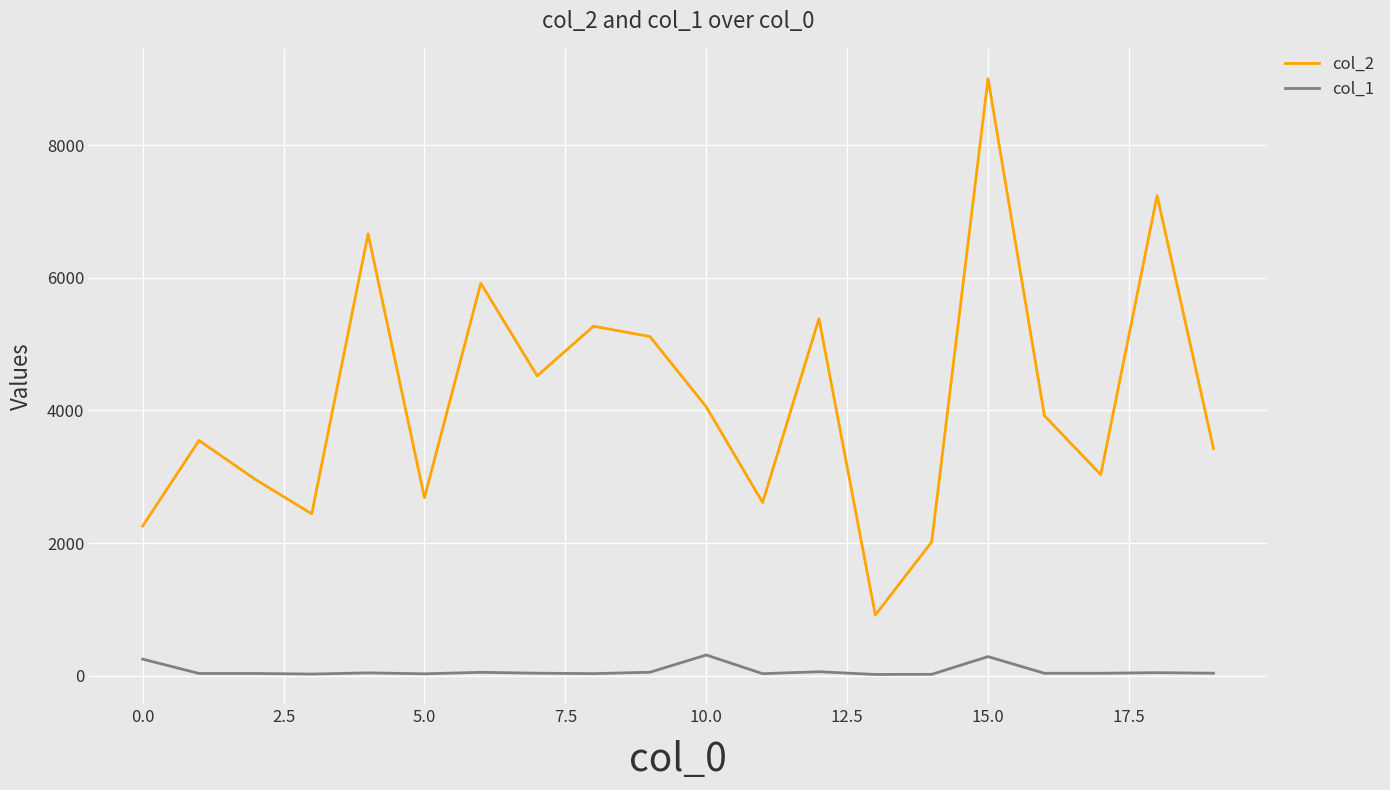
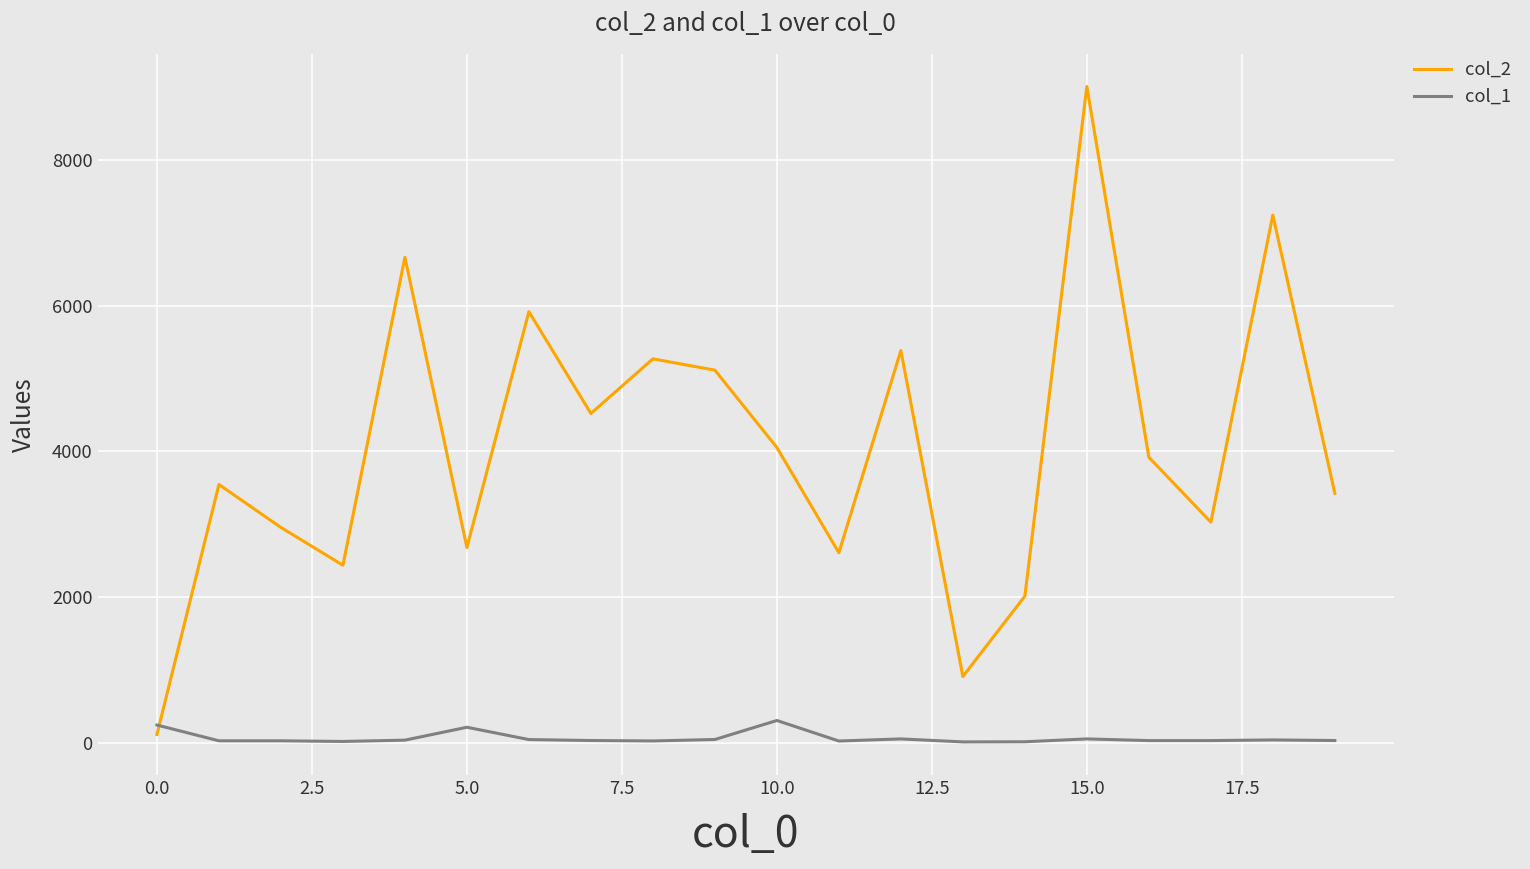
  {
    "col_2": {
-     "0.0": 2300,
+     "0.0": 100,
      "5.0": 2700,
      "10.0": 4100,
      "15.0": 9000
    },
    "col_1": {
      "0.0": 200,
-     "5.0": 0,
+     "5.0": 200,
      "10.0": 300,
-     "15.0": 300
+     "15.0": 100
    }
  }
